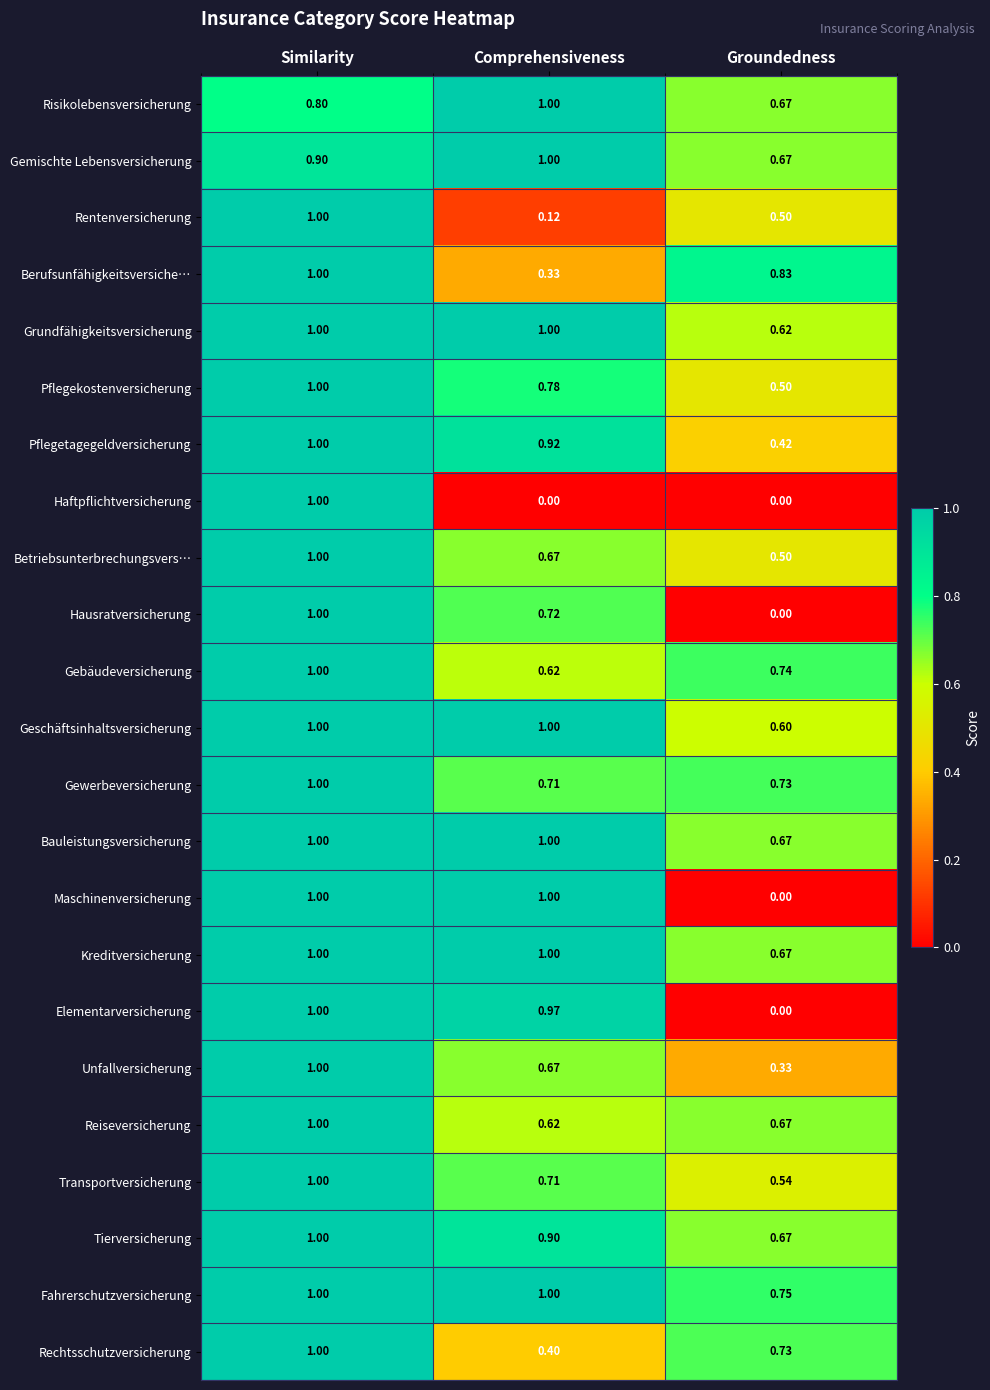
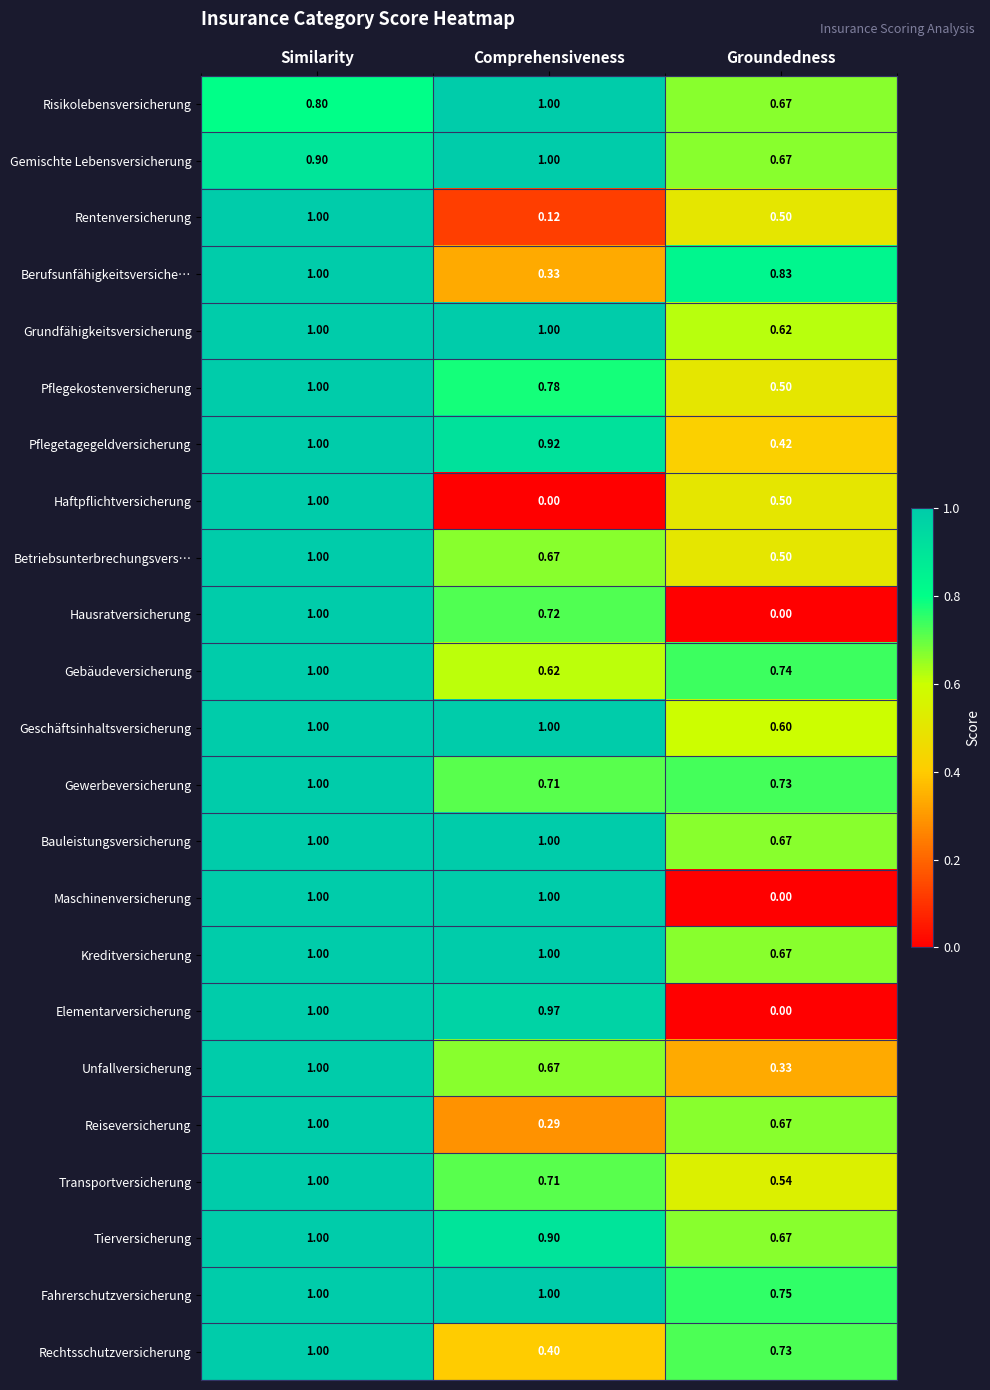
  {
    "Risikolebensversicherung": {
      "Similarity": 0.80,
      "Comprehensiveness": 1.00,
      "Groundedness": 0.67
    },
    "Gemischte Lebensversicherung": {
      "Similarity": 0.90,
      "Comprehensiveness": 1.00,
      "Groundedness": 0.67
    },
    "Rentenversicherung": {
      "Similarity": 1.00,
      "Comprehensiveness": 0.12,
      "Groundedness": 0.50
    },
    "Berufsunfähigkeitsversiche…": {
      "Similarity": 1.00,
      "Comprehensiveness": 0.33,
      "Groundedness": 0.83
    },
    "Grundfähigkeitsversicherung": {
      "Similarity": 1.00,
      "Comprehensiveness": 1.00,
      "Groundedness": 0.62
    },
    "Pflegekostenversicherung": {
      "Similarity": 1.00,
      "Comprehensiveness": 0.78,
      "Groundedness": 0.50
    },
    "Pflegetagegeldversicherung": {
      "Similarity": 1.00,
      "Comprehensiveness": 0.92,
      "Groundedness": 0.42
    },
    "Haftpflichtversicherung": {
      "Similarity": 1.00,
      "Comprehensiveness": 0.00,
-     "Groundedness": 0.00
+     "Groundedness": 0.50
    },
    "Betriebsunterbrechungsvers…": {
      "Similarity": 1.00,
      "Comprehensiveness": 0.67,
      "Groundedness": 0.50
    },
    "Hausratversicherung": {
      "Similarity": 1.00,
      "Comprehensiveness": 0.72,
      "Groundedness": 0.00
    },
    "Gebäudeversicherung": {
      "Similarity": 1.00,
      "Comprehensiveness": 0.62,
      "Groundedness": 0.74
    },
    "Geschäftsinhaltsversicherung": {
      "Similarity": 1.00,
      "Comprehensiveness": 1.00,
      "Groundedness": 0.60
    },
    "Gewerbeversicherung": {
      "Similarity": 1.00,
      "Comprehensiveness": 0.71,
      "Groundedness": 0.73
    },
    "Bauleistungsversicherung": {
      "Similarity": 1.00,
      "Comprehensiveness": 1.00,
      "Groundedness": 0.67
    },
    "Maschinenversicherung": {
      "Similarity": 1.00,
      "Comprehensiveness": 1.00,
      "Groundedness": 0.00
    },
    "Kreditversicherung": {
      "Similarity": 1.00,
      "Comprehensiveness": 1.00,
      "Groundedness": 0.67
    },
    "Elementarversicherung": {
      "Similarity": 1.00,
      "Comprehensiveness": 0.97,
      "Groundedness": 0.00
    },
    "Unfallversicherung": {
      "Similarity": 1.00,
      "Comprehensiveness": 0.67,
      "Groundedness": 0.33
    },
    "Reiseversicherung": {
      "Similarity": 1.00,
-     "Comprehensiveness": 0.62,
+     "Comprehensiveness": 0.29,
      "Groundedness": 0.67
    },
    "Transportversicherung": {
      "Similarity": 1.00,
      "Comprehensiveness": 0.71,
      "Groundedness": 0.54
    },
    "Tierversicherung": {
      "Similarity": 1.00,
      "Comprehensiveness": 0.90,
      "Groundedness": 0.67
    },
    "Fahrerschutzversicherung": {
      "Similarity": 1.00,
      "Comprehensiveness": 1.00,
      "Groundedness": 0.75
    },
    "Rechtsschutzversicherung": {
      "Similarity": 1.00,
      "Comprehensiveness": 0.40,
      "Groundedness": 0.73
    }
  }
